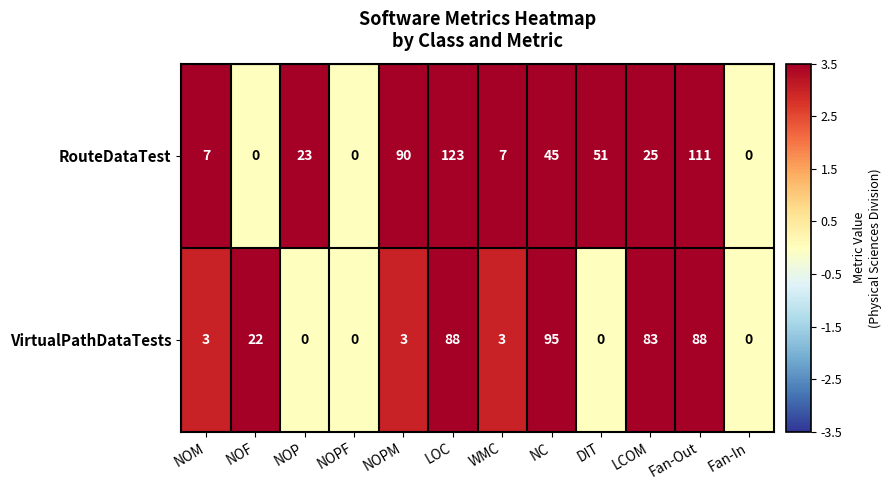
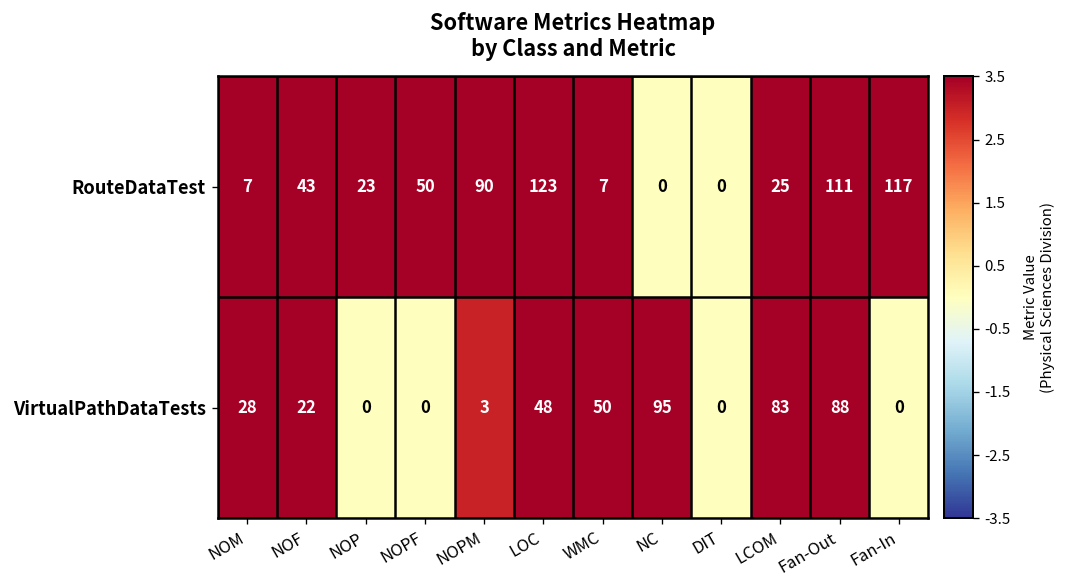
  {
    "RouteDataTest": {
      "NOM": 7,
-     "NOF": 0,
+     "NOF": 43,
      "NOP": 23,
-     "NOPF": 0,
+     "NOPF": 50,
      "NOPM": 90,
      "LOC": 123,
      "WMC": 7,
-     "NC": 45,
-     "DIT": 51,
+     "NC": 0,
+     "DIT": 0,
      "LCOM": 25,
      "Fan-Out": 111,
-     "Fan-In": 0
+     "Fan-In": 117
    },
    "VirtualPathDataTests": {
-     "NOM": 3,
+     "NOM": 28,
      "NOF": 22,
      "NOP": 0,
      "NOPF": 0,
      "NOPM": 3,
-     "LOC": 88,
-     "WMC": 3,
+     "LOC": 48,
+     "WMC": 50,
      "NC": 95,
      "DIT": 0,
      "LCOM": 83,
      "Fan-Out": 88,
      "Fan-In": 0
    }
  }
